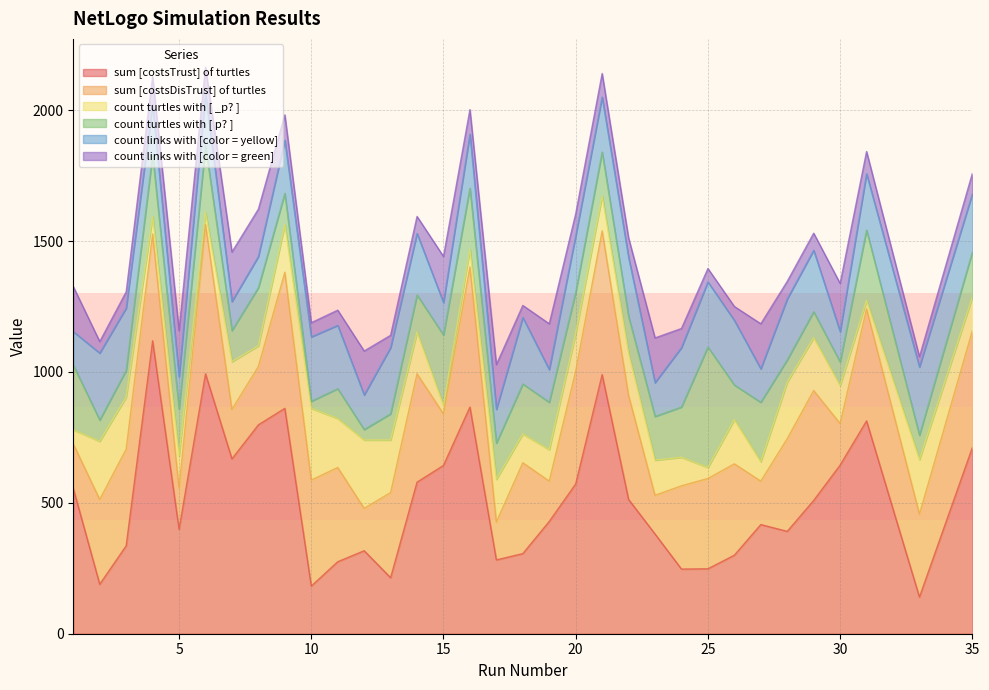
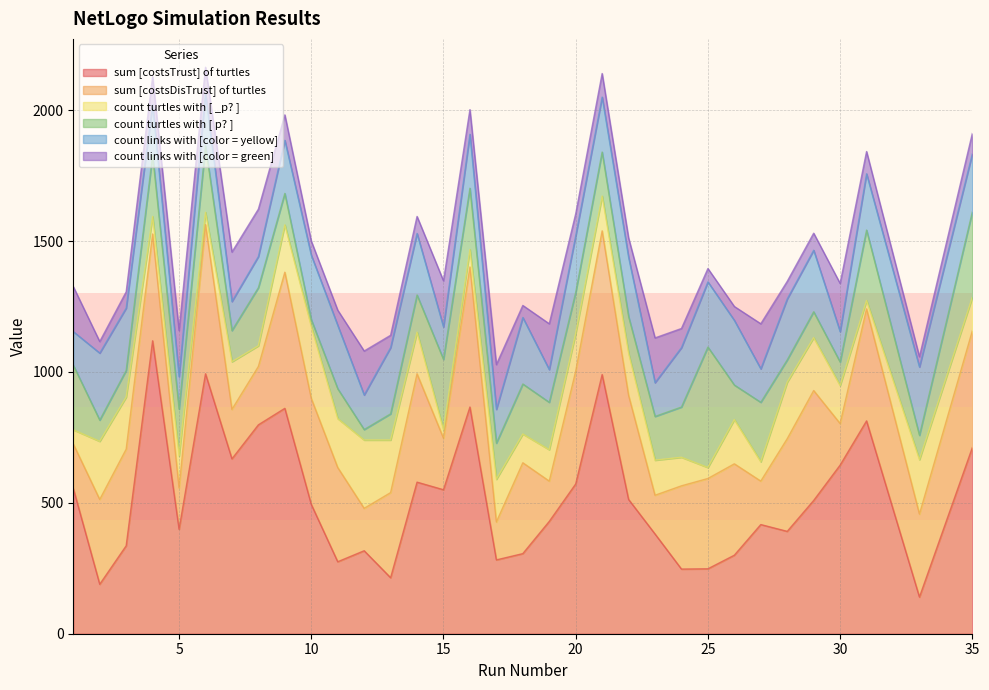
  {
    "sum [costsTrust] of turtles": {
      "5": 400,
-     "10": 180,
-     "15": 640,
+     "10": 490,
+     "15": 550,
      "20": 570,
      "25": 250,
      "30": 640,
      "35": 710
    },
    "count turtles with [ p? ]": {
      "5": 180,
      "10": 30,
      "15": 270,
      "20": 160,
      "25": 460,
      "30": 90,
-     "35": 170
+     "35": 330
    },
    "count links with [color = yellow]": {
      "5": 120,
      "10": 250,
      "15": 120,
      "20": 220,
      "25": 250,
      "30": 120,
      "35": 220
    },
    "count links with [color = green]": {
      "5": 180,
      "10": 50,
      "15": 180,
      "20": 80,
      "25": 50,
      "30": 180,
      "35": 80
    }
  }
